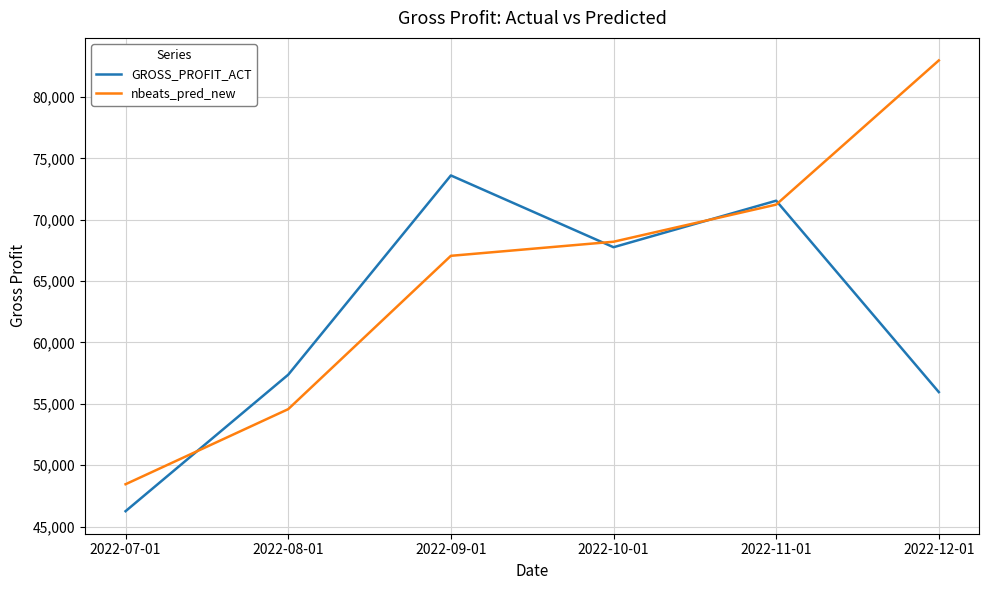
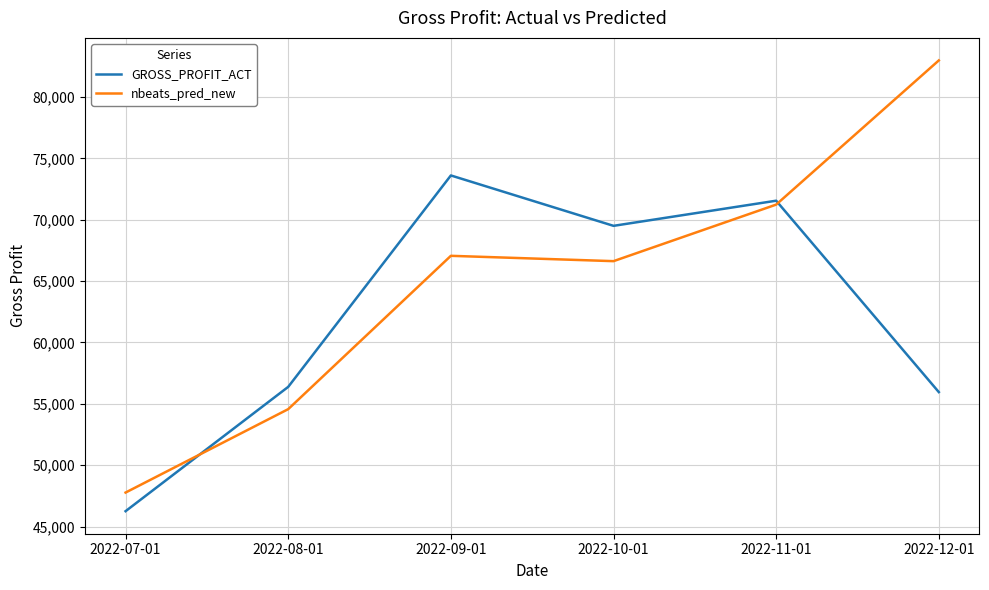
  {
    "GROSS_PROFIT_ACT": {
      "2022-07-01": "46,300",
-     "2022-08-01": "57,400",
+     "2022-08-01": "56,400",
      "2022-09-01": "73,600",
-     "2022-10-01": "67,800",
+     "2022-10-01": "69,500",
      "2022-11-01": "71,600",
      "2022-12-01": "56,000"
    },
    "nbeats_pred_new": {
-     "2022-07-01": "48,400",
+     "2022-07-01": "47,800",
      "2022-08-01": "54,600",
      "2022-09-01": "67,100",
-     "2022-10-01": "68,200",
+     "2022-10-01": "66,600",
      "2022-11-01": "71,200",
      "2022-12-01": "83,000"
    }
  }
